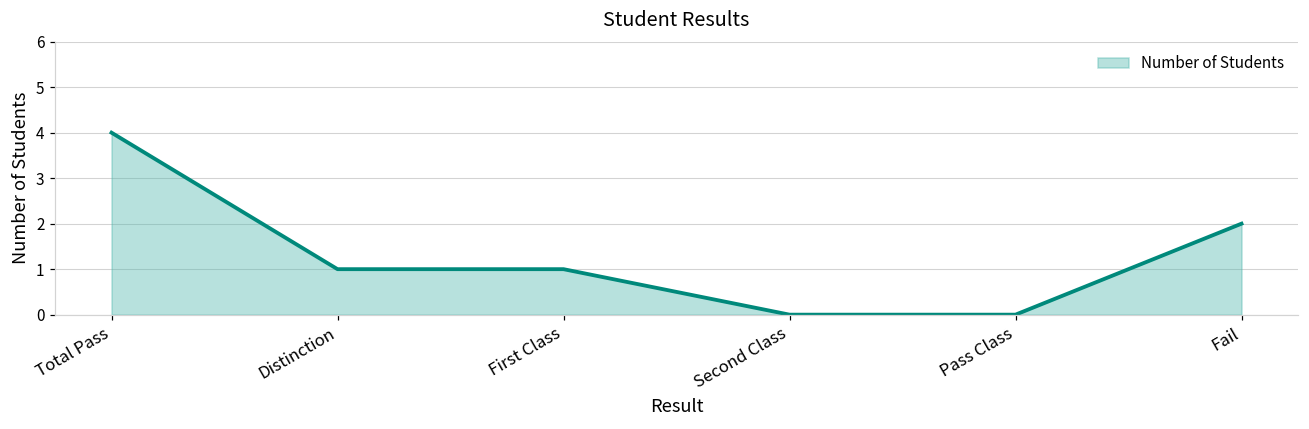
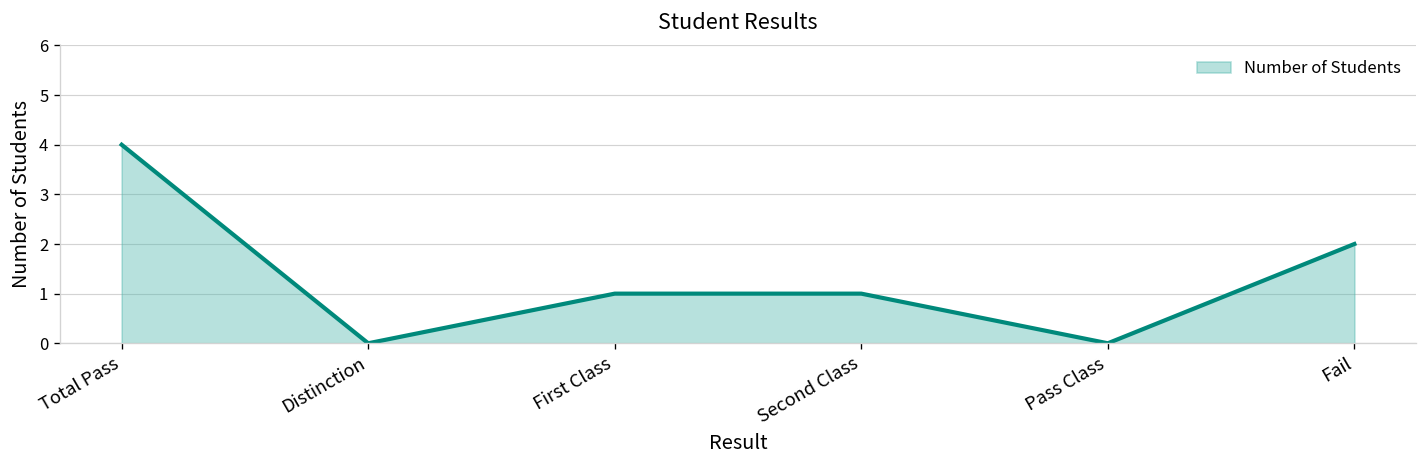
  {
    "Total Pass": 4,
-   "Distinction": 1,
+   "Distinction": 0,
    "First Class": 1,
-   "Second Class": 0,
+   "Second Class": 1,
    "Pass Class": 0,
    "Fail": 2
  }
